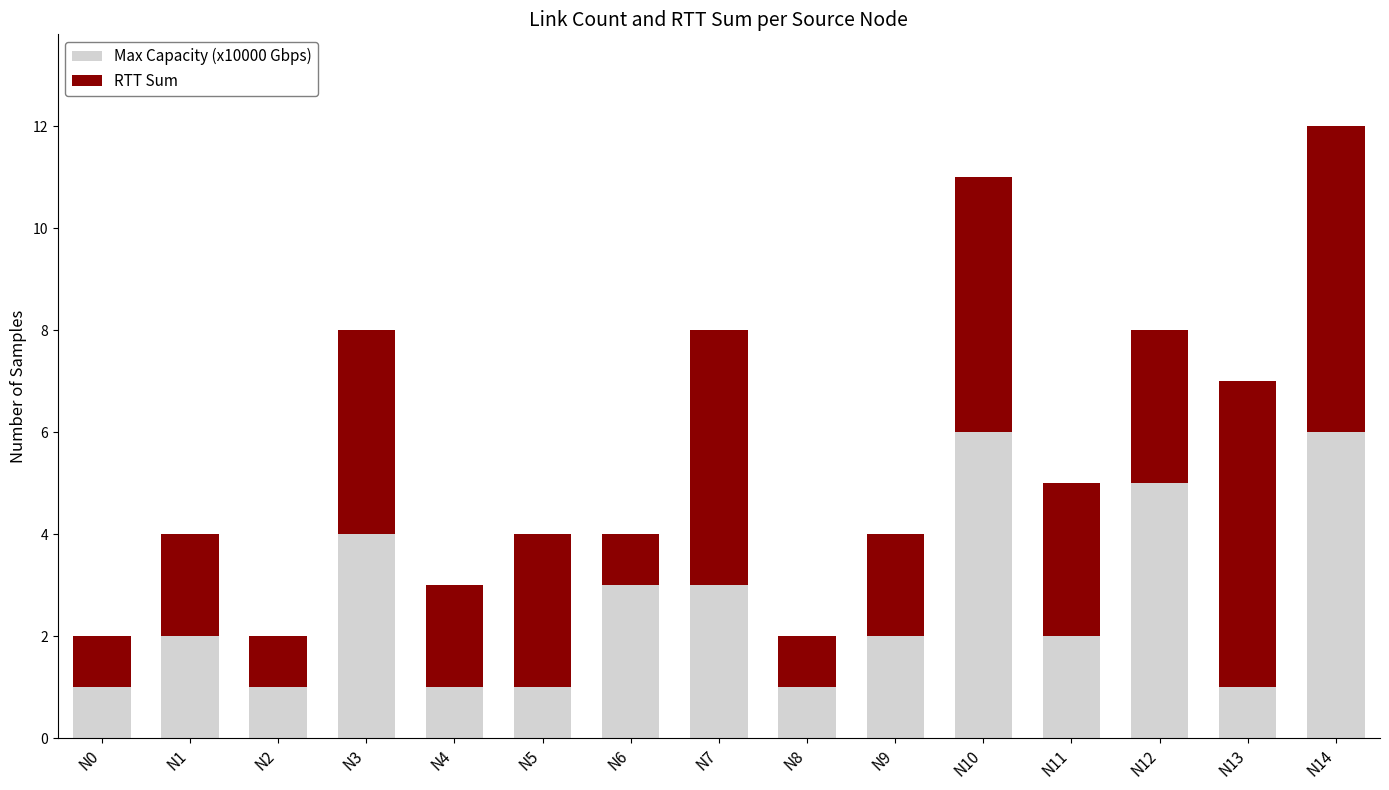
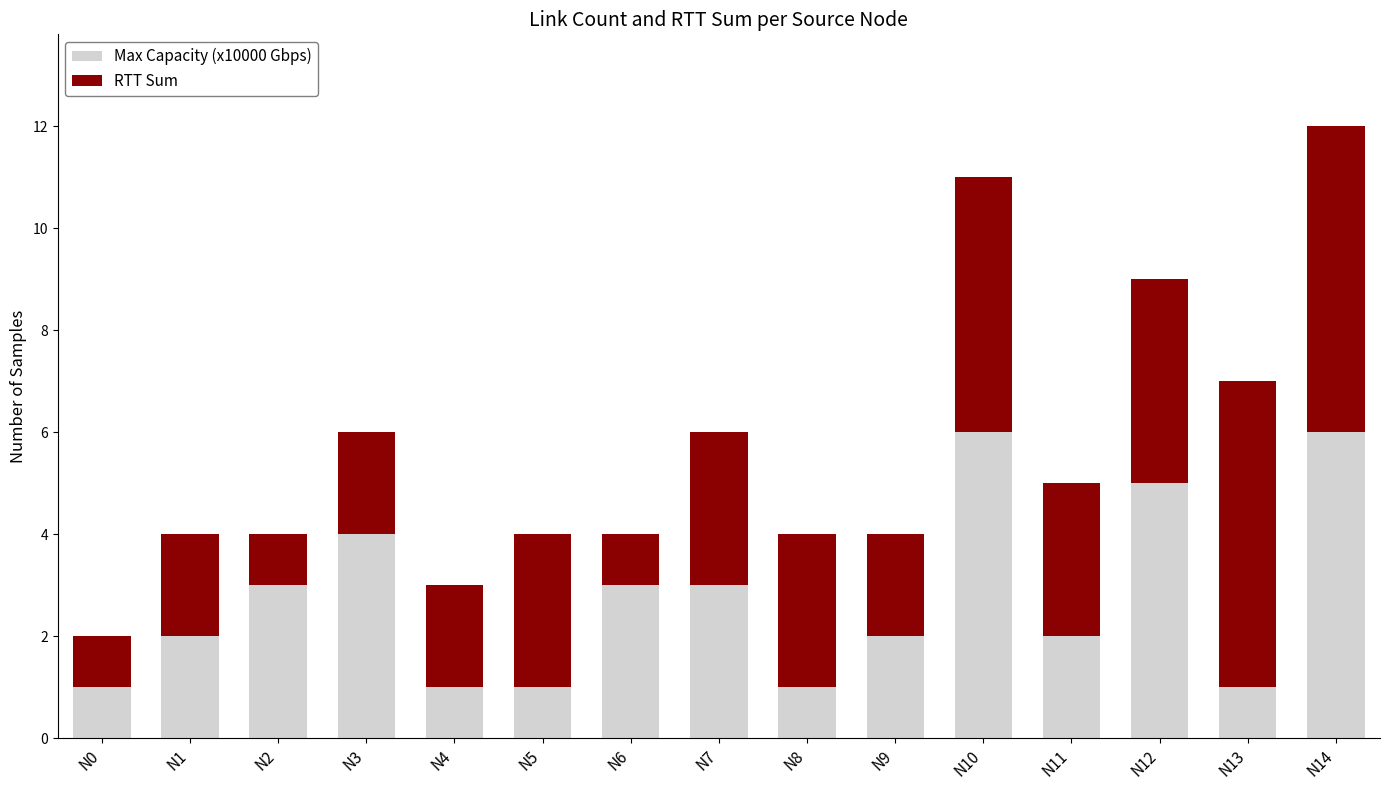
  {
    "Max Capacity (x10000 Gbps)": {
      "N0": 1,
      "N1": 2,
-     "N2": 1,
+     "N2": 3,
      "N3": 4,
      "N4": 1,
      "N5": 1,
      "N6": 3,
      "N7": 3,
      "N8": 1,
      "N9": 2,
      "N10": 6,
      "N11": 2,
      "N12": 5,
      "N13": 1,
      "N14": 6
    },
    "RTT Sum": {
      "N0": 1,
      "N1": 2,
      "N2": 1,
-     "N3": 4,
+     "N3": 2,
      "N4": 2,
      "N5": 3,
      "N6": 1,
-     "N7": 5,
-     "N8": 1,
+     "N7": 3,
+     "N8": 3,
      "N9": 2,
      "N10": 5,
      "N11": 3,
-     "N12": 3,
+     "N12": 4,
      "N13": 6,
      "N14": 6
    }
  }
